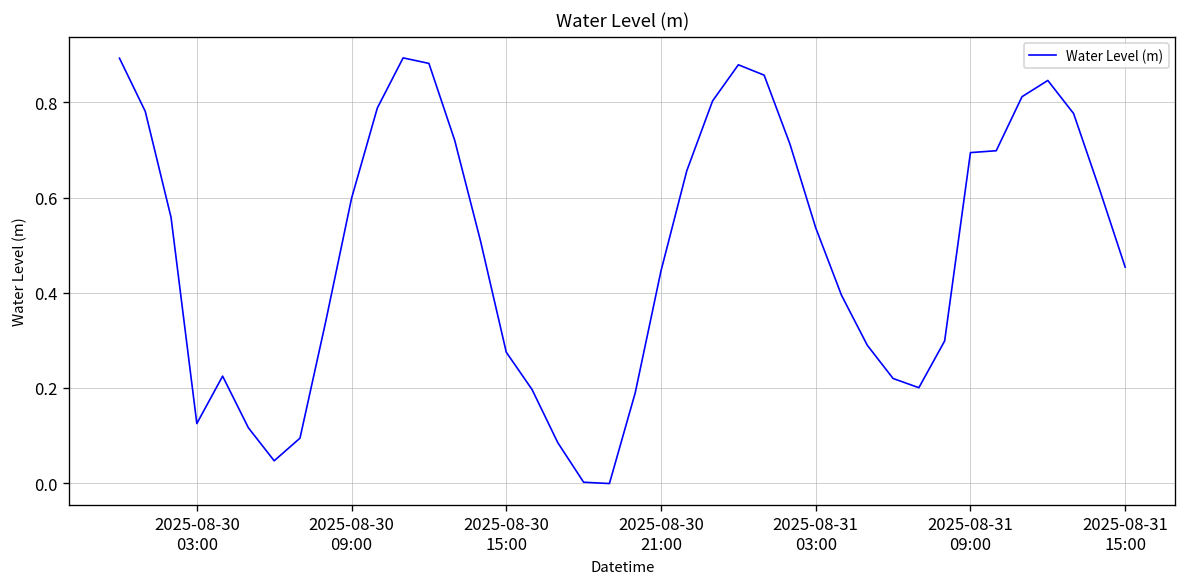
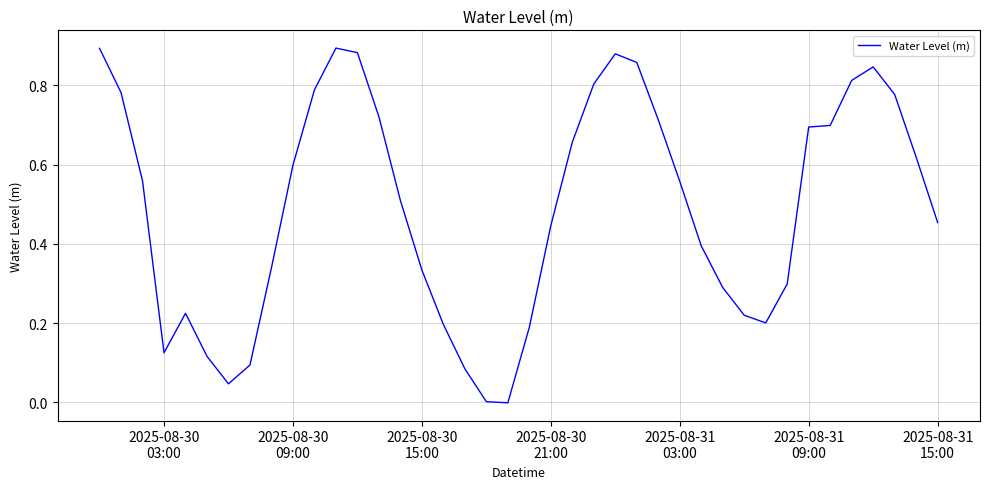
  {
    "2025-08-30 03:00": 0.13,
    "2025-08-30 09:00": 0.60,
-   "2025-08-30 15:00": 0.28,
+   "2025-08-30 15:00": 0.33,
    "2025-08-30 21:00": 0.45,
-   "2025-08-31 03:00": 0.54,
+   "2025-08-31 03:00": 0.56,
    "2025-08-31 09:00": 0.69,
    "2025-08-31 15:00": 0.45
  }
